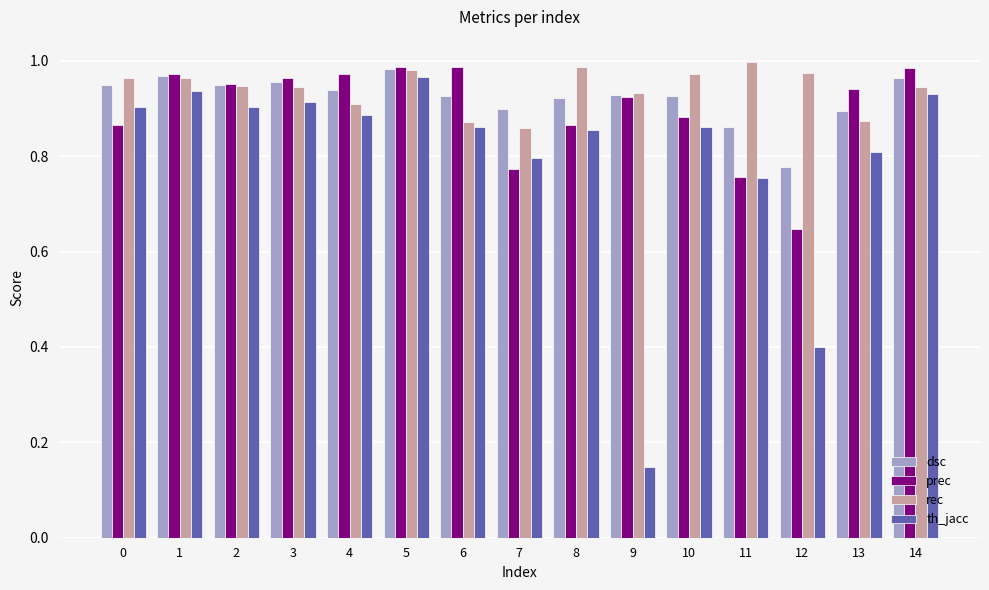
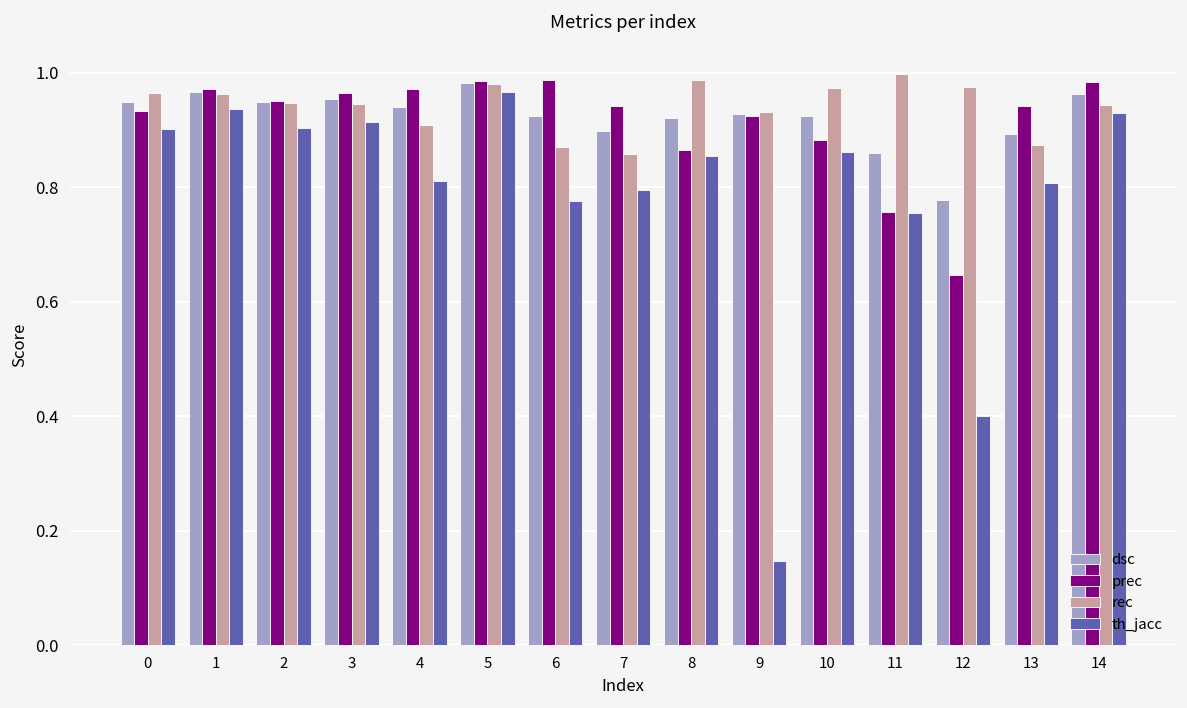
  {
    "prec": {
-     "0": 0.87,
+     "0": 0.93,
      "1": 0.97,
      "2": 0.95,
      "3": 0.96,
      "4": 0.97,
      "5": 0.99,
      "6": 0.99,
-     "7": 0.77,
+     "7": 0.94,
      "8": 0.87,
      "9": 0.92,
      "10": 0.88,
      "11": 0.76,
      "12": 0.65,
      "13": 0.94,
      "14": 0.98
    },
    "th_jacc": {
      "0": 0.90,
      "1": 0.94,
      "2": 0.90,
      "3": 0.91,
-     "4": 0.89,
+     "4": 0.81,
      "5": 0.97,
-     "6": 0.86,
+     "6": 0.78,
      "7": 0.80,
      "8": 0.86,
      "9": 0.15,
      "10": 0.86,
      "11": 0.76,
      "12": 0.40,
      "13": 0.81,
      "14": 0.93
    }
  }
